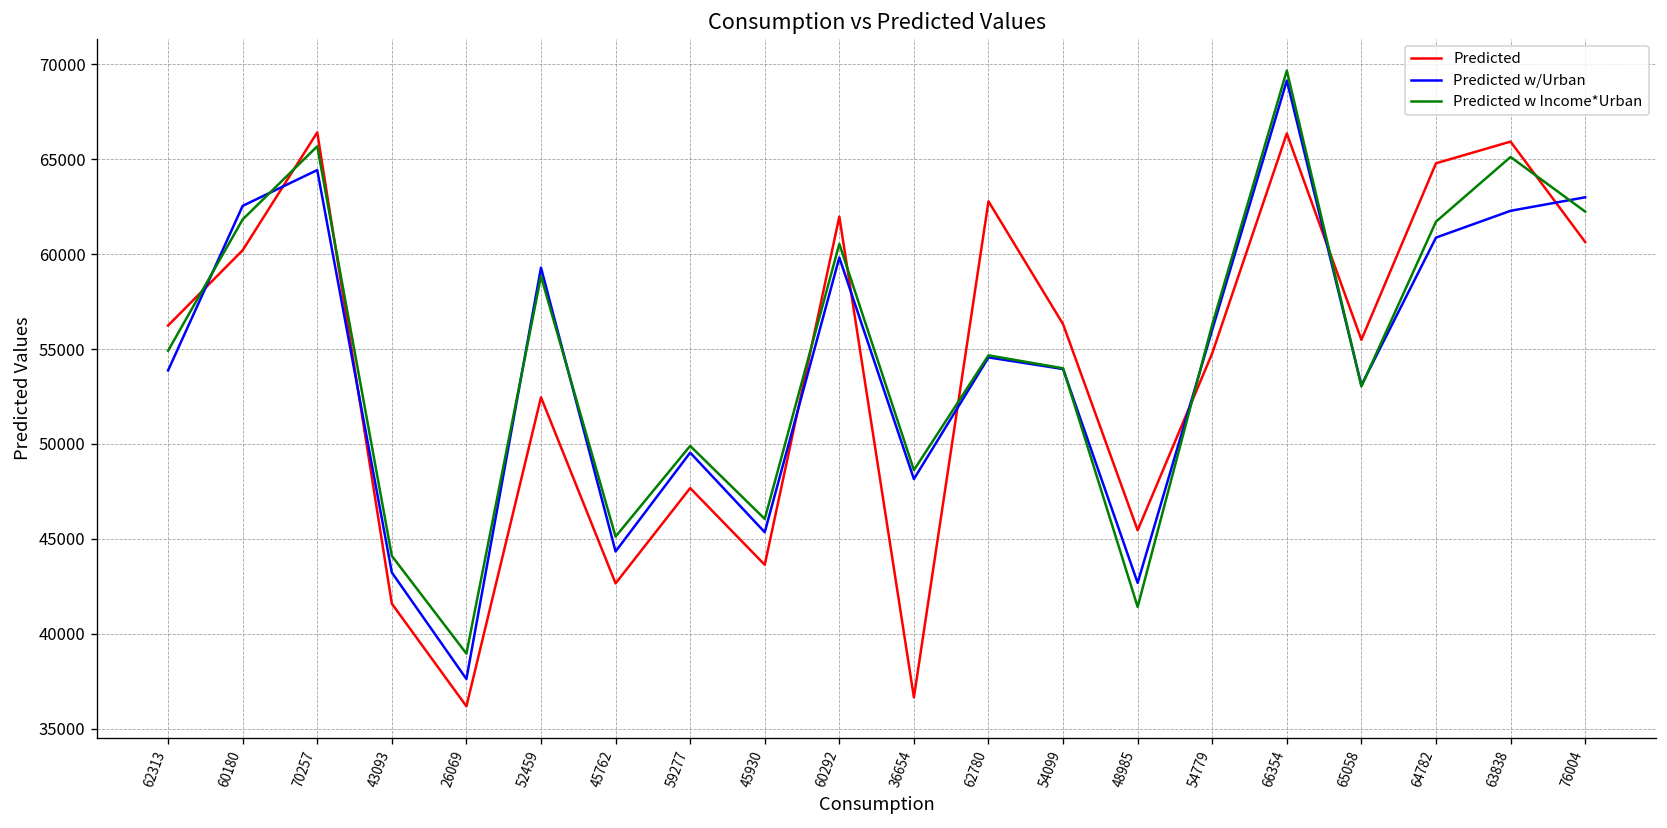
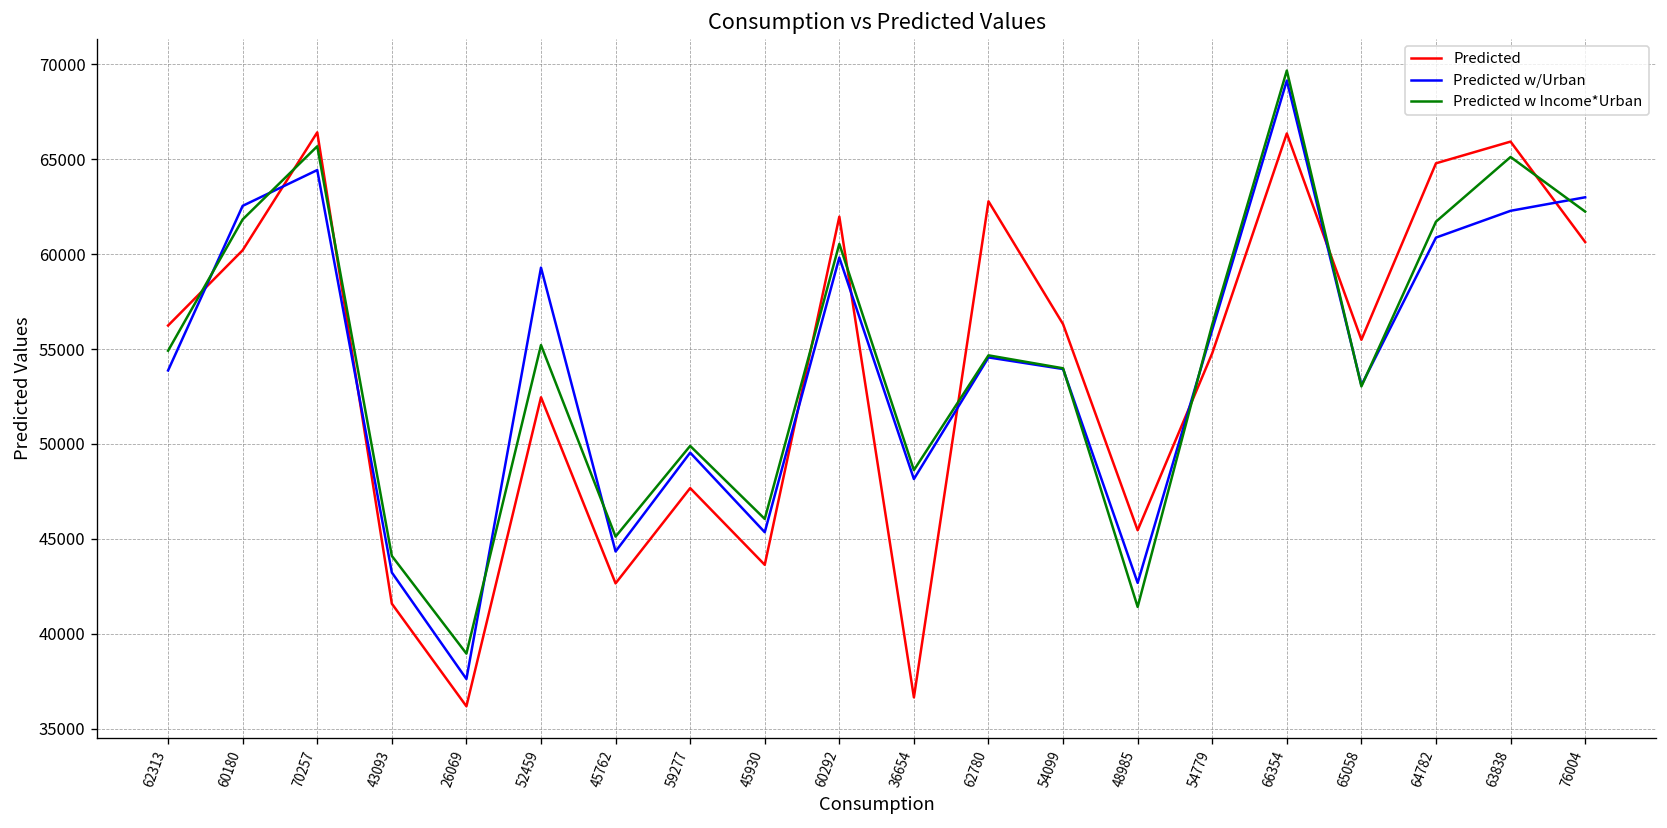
  {
    "Predicted": {
      "62313": 56200,
      "60180": 60200,
      "70257": 66400,
      "43093": 41600,
      "26069": 36200,
      "52459": 52500,
      "45762": 42700,
      "59277": 47700,
      "45930": 43600,
      "60292": 62000,
      "36654": 36700,
      "62780": 62800,
      "54099": 56300,
      "48985": 45500,
      "54779": 54800,
      "66354": 66400,
      "65058": 55500,
      "64782": 64800,
      "63838": 65900,
      "76004": 60600
    },
    "Predicted w/Urban": {
      "62313": 53900,
      "60180": 62500,
      "70257": 64400,
      "43093": 43200,
      "26069": 37600,
      "52459": 59300,
      "45762": 44300,
      "59277": 49500,
      "45930": 45400,
      "60292": 59800,
      "36654": 48200,
      "48985": 42700,
      "54779": 56000,
      "66354": 69100,
      "64782": 60900,
      "63838": 62300,
      "76004": 63000
    },
    "Predicted w Income*Urban": {
      "62313": 54900,
      "60180": 61800,
      "70257": 65700,
      "43093": 44100,
      "26069": 39000,
-     "52459": 58800,
+     "52459": 55200,
      "45762": 45100,
      "59277": 49900,
      "45930": 46100,
      "60292": 60500,
      "36654": 48600,
      "48985": 41400,
      "54779": 56300,
      "66354": 69700,
      "64782": 61700,
      "63838": 65100,
      "76004": 62200
    }
  }
